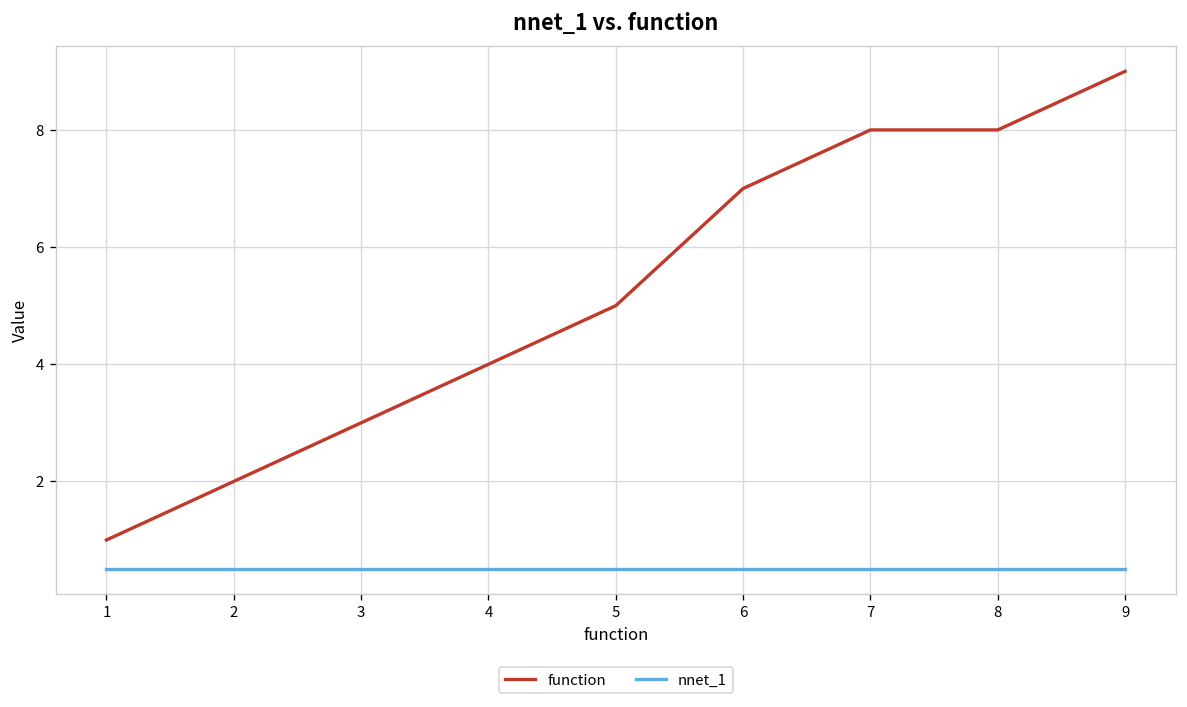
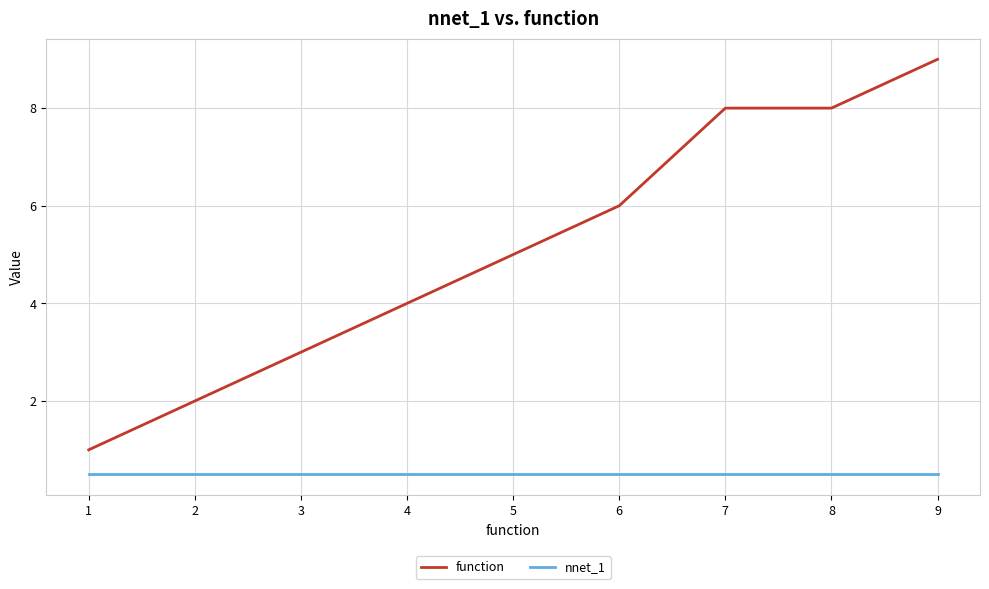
  {
    "function": {
      "1": 1,
      "2": 2,
      "3": 3,
      "4": 4,
      "5": 5,
-     "6": 7,
+     "6": 6,
      "7": 8,
      "8": 8,
      "9": 9
    },
    "nnet_1": {
      "1": 0.5,
      "2": 0.5,
      "3": 0.5,
      "4": 0.5,
      "5": 0.5,
      "6": 0.5,
      "7": 0.5,
      "8": 0.5,
      "9": 0.5
    }
  }
